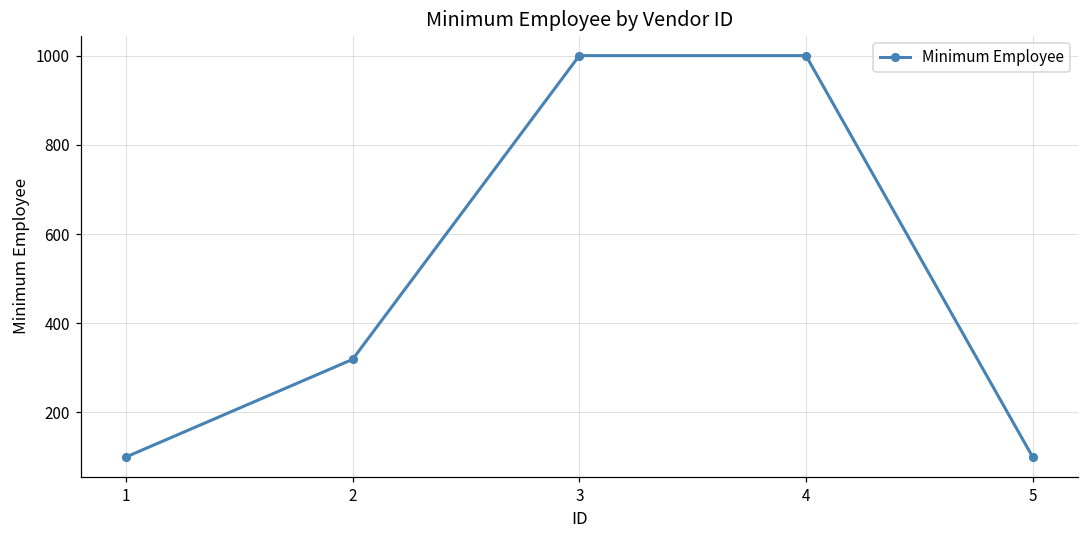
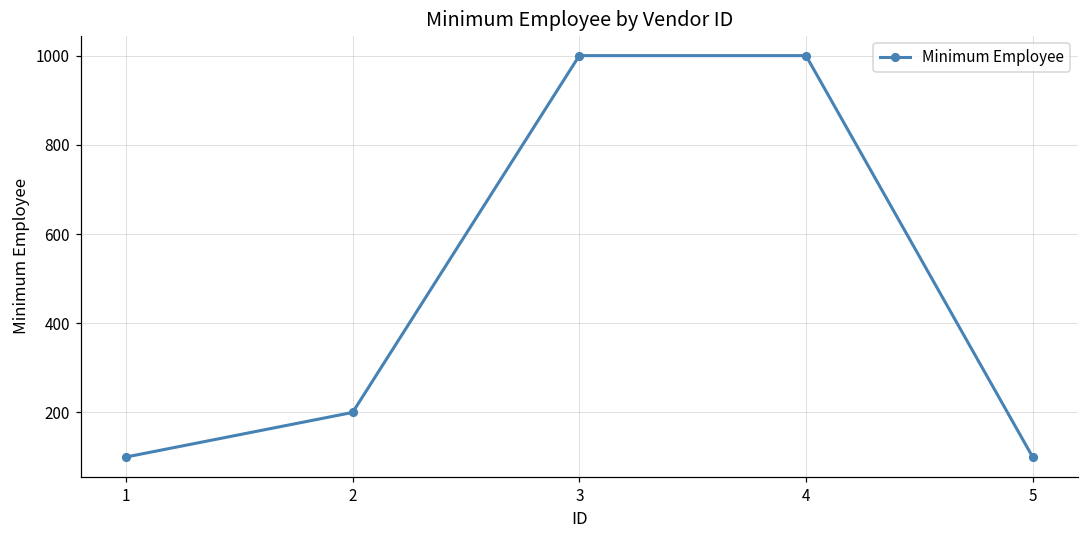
  {
    "1": 100,
-   "2": 320,
+   "2": 200,
    "3": 1000,
    "4": 1000,
    "5": 100
  }
